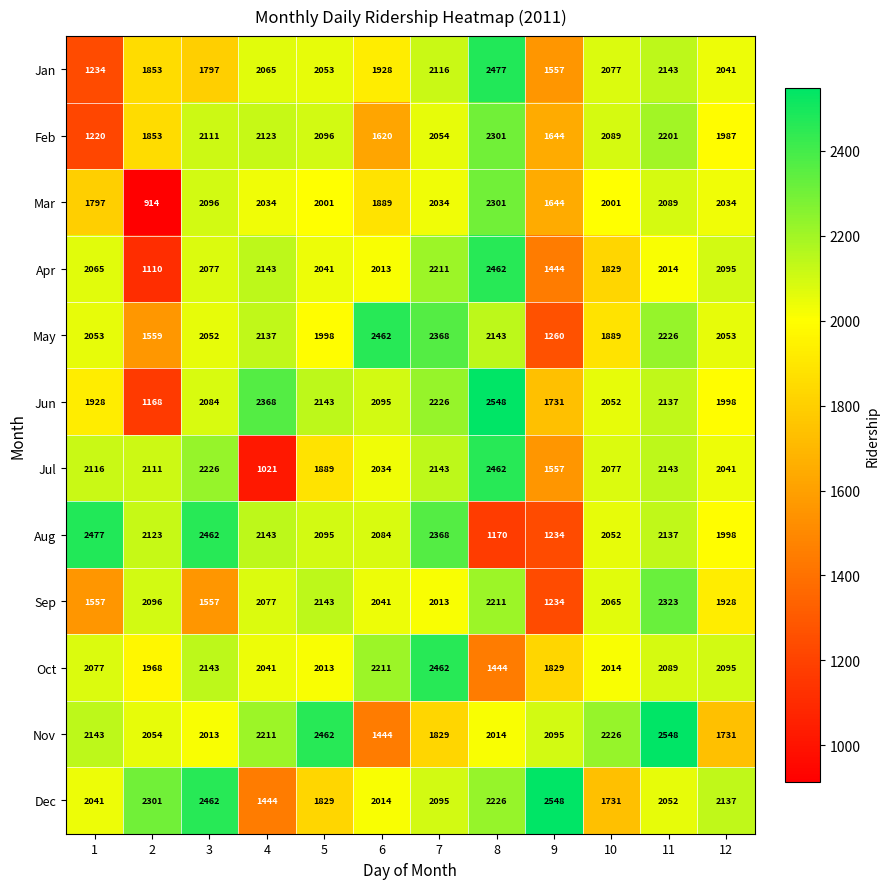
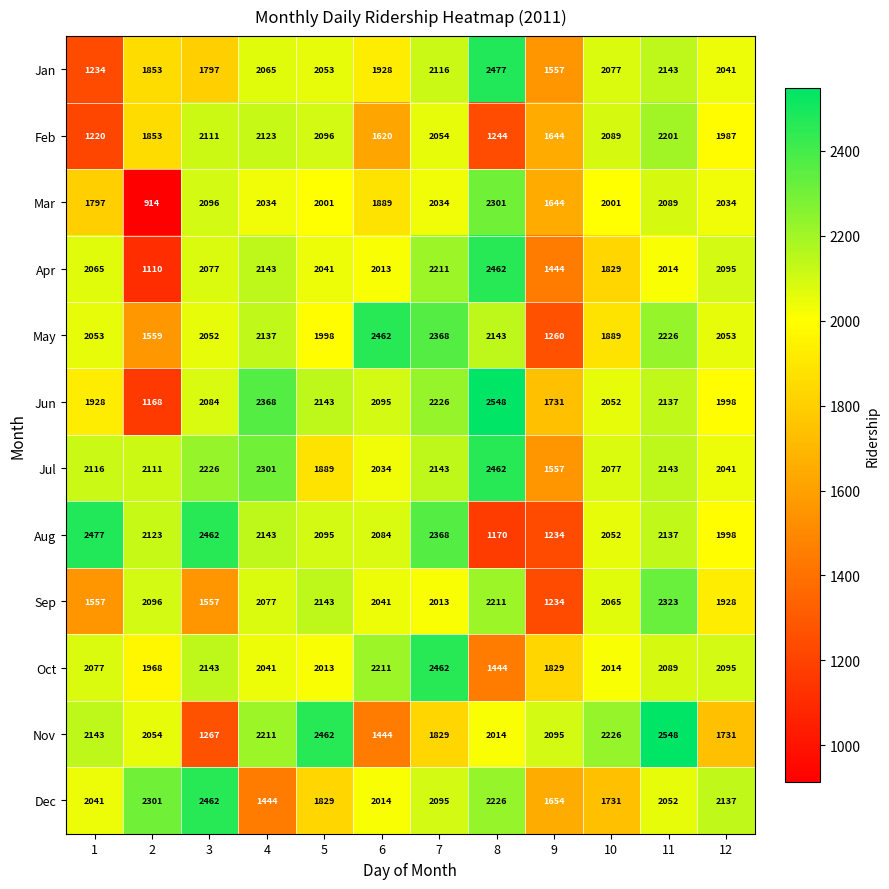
  {
    "Jan": {
      "1": 1234,
      "2": 1853,
      "3": 1797,
      "4": 2065,
      "5": 2053,
      "6": 1928,
      "7": 2116,
      "8": 2477,
      "9": 1557,
      "10": 2077,
      "11": 2143,
      "12": 2041
    },
    "Feb": {
      "1": 1220,
      "2": 1853,
      "3": 2111,
      "4": 2123,
      "5": 2096,
      "6": 1620,
      "7": 2054,
-     "8": 2301,
+     "8": 1244,
      "9": 1644,
      "10": 2089,
      "11": 2201,
      "12": 1987
    },
    "Mar": {
      "1": 1797,
      "2": 914,
      "3": 2096,
      "4": 2034,
      "5": 2001,
      "6": 1889,
      "7": 2034,
      "8": 2301,
      "9": 1644,
      "10": 2001,
      "11": 2089,
      "12": 2034
    },
    "Apr": {
      "1": 2065,
      "2": 1110,
      "3": 2077,
      "4": 2143,
      "5": 2041,
      "6": 2013,
      "7": 2211,
      "8": 2462,
      "9": 1444,
      "10": 1829,
      "11": 2014,
      "12": 2095
    },
    "May": {
      "1": 2053,
      "2": 1559,
      "3": 2052,
      "4": 2137,
      "5": 1998,
      "6": 2462,
      "7": 2368,
      "8": 2143,
      "9": 1260,
      "10": 1889,
      "11": 2226,
      "12": 2053
    },
    "Jun": {
      "1": 1928,
      "2": 1168,
      "3": 2084,
      "4": 2368,
      "5": 2143,
      "6": 2095,
      "7": 2226,
      "8": 2548,
      "9": 1731,
      "10": 2052,
      "11": 2137,
      "12": 1998
    },
    "Jul": {
      "1": 2116,
      "2": 2111,
      "3": 2226,
-     "4": 1021,
+     "4": 2301,
      "5": 1889,
      "6": 2034,
      "7": 2143,
      "8": 2462,
      "9": 1557,
      "10": 2077,
      "11": 2143,
      "12": 2041
    },
    "Aug": {
      "1": 2477,
      "2": 2123,
      "3": 2462,
      "4": 2143,
      "5": 2095,
      "6": 2084,
      "7": 2368,
      "8": 1170,
      "9": 1234,
      "10": 2052,
      "11": 2137,
      "12": 1998
    },
    "Sep": {
      "1": 1557,
      "2": 2096,
      "3": 1557,
      "4": 2077,
      "5": 2143,
      "6": 2041,
      "7": 2013,
      "8": 2211,
      "9": 1234,
      "10": 2065,
      "11": 2323,
      "12": 1928
    },
    "Oct": {
      "1": 2077,
      "2": 1968,
      "3": 2143,
      "4": 2041,
      "5": 2013,
      "6": 2211,
      "7": 2462,
      "8": 1444,
      "9": 1829,
      "10": 2014,
      "11": 2089,
      "12": 2095
    },
    "Nov": {
      "1": 2143,
      "2": 2054,
-     "3": 2013,
+     "3": 1267,
      "4": 2211,
      "5": 2462,
      "6": 1444,
      "7": 1829,
      "8": 2014,
      "9": 2095,
      "10": 2226,
      "11": 2548,
      "12": 1731
    },
    "Dec": {
      "1": 2041,
      "2": 2301,
      "3": 2462,
      "4": 1444,
      "5": 1829,
      "6": 2014,
      "7": 2095,
      "8": 2226,
-     "9": 2548,
+     "9": 1654,
      "10": 1731,
      "11": 2052,
      "12": 2137
    }
  }
